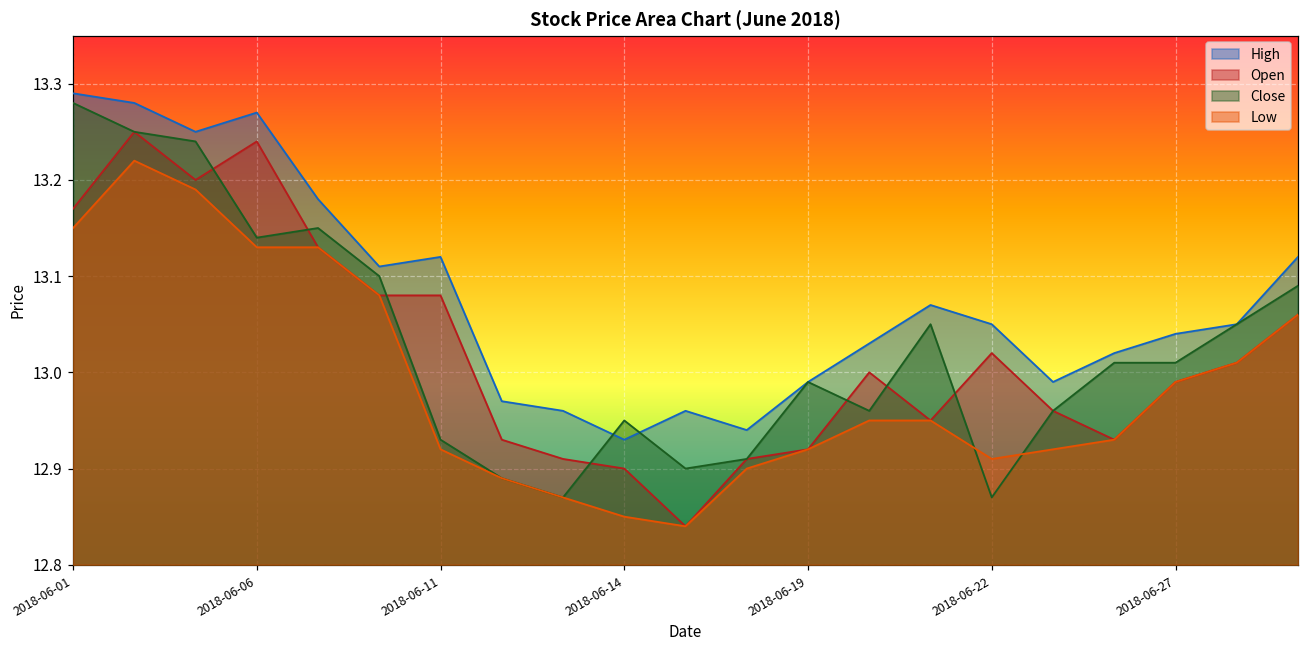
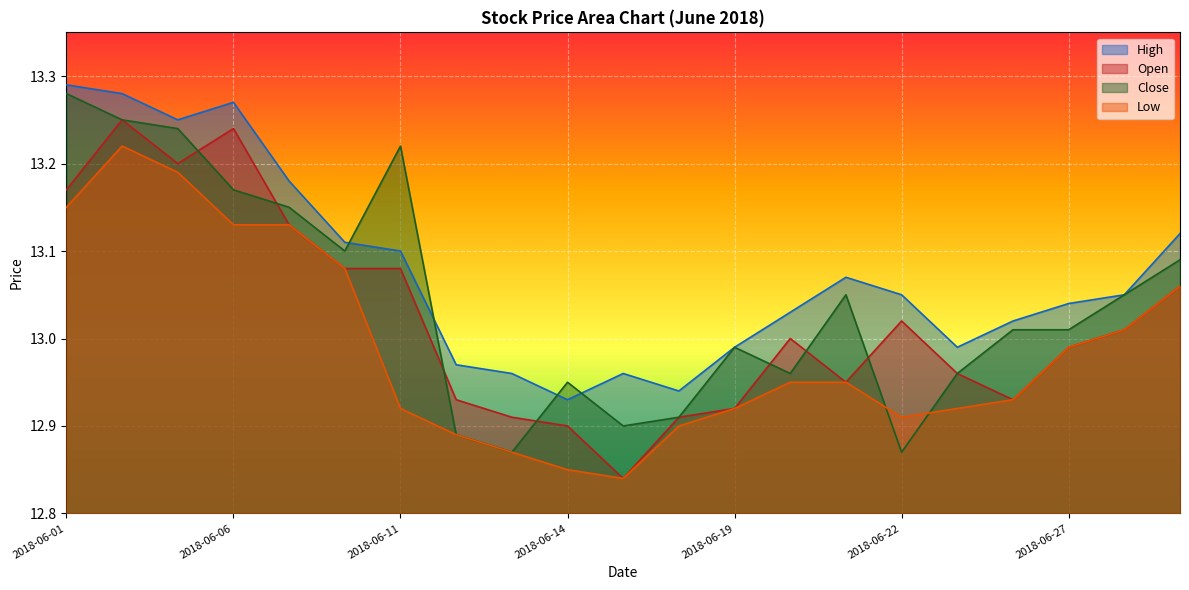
  {
    "High": {
      "2018-06-01": 13.29,
      "2018-06-06": 13.27,
-     "2018-06-11": 13.12,
+     "2018-06-11": 13.10,
      "2018-06-14": 12.93,
      "2018-06-22": 13.05,
      "2018-06-27": 13.04
    },
    "Close": {
      "2018-06-01": 13.28,
-     "2018-06-06": 13.14,
-     "2018-06-11": 12.93,
+     "2018-06-06": 13.17,
+     "2018-06-11": 13.22,
      "2018-06-14": 12.95,
      "2018-06-22": 12.87,
      "2018-06-27": 13.01
    }
  }
